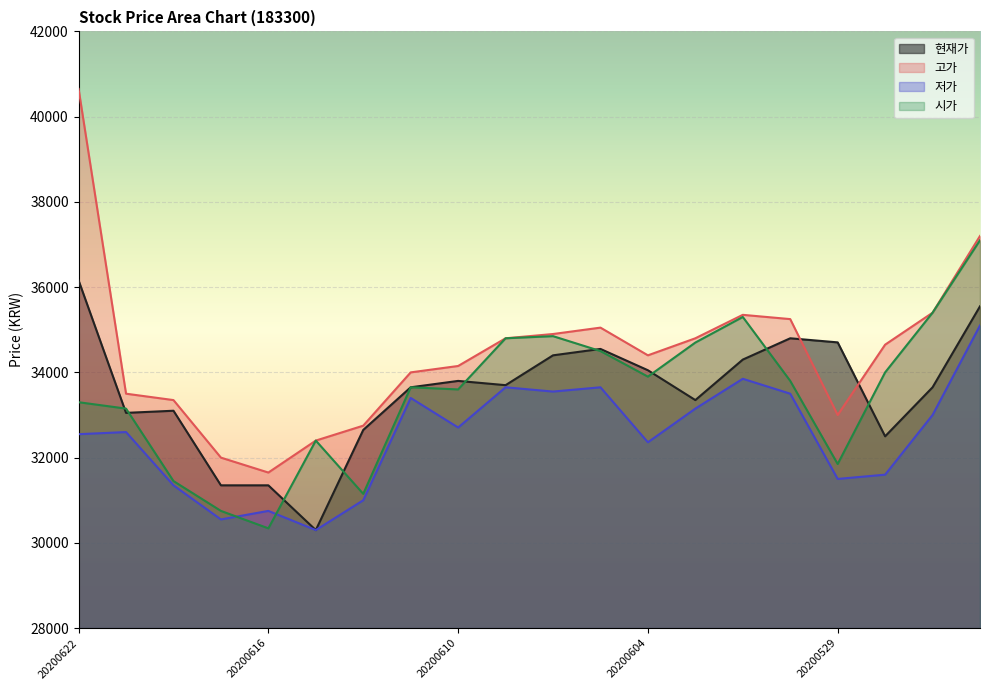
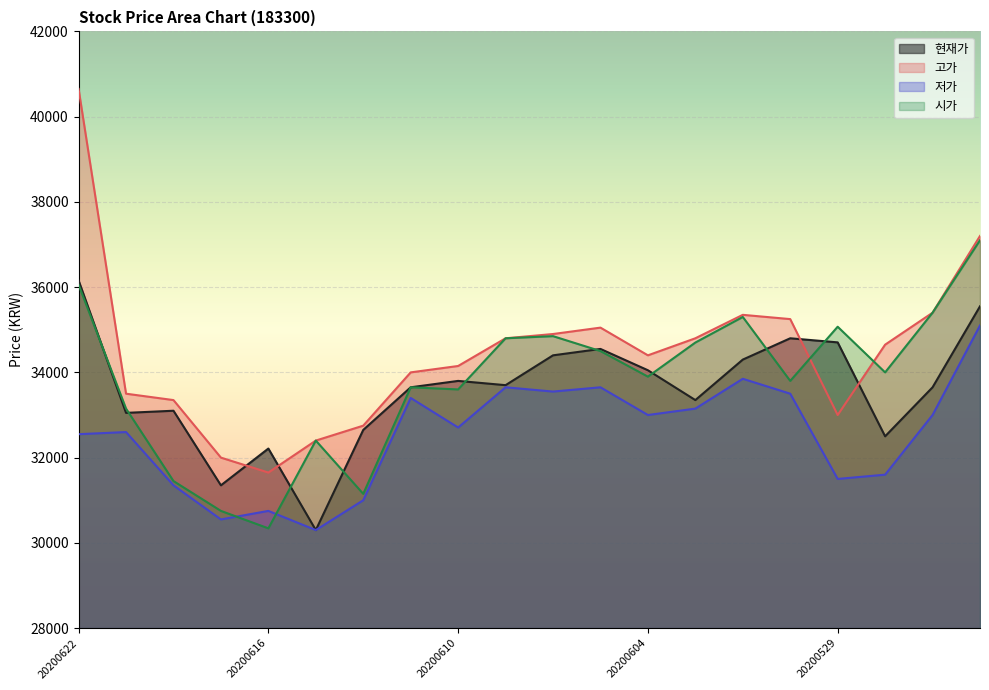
  {
    "현재가": {
      "20200622": 36200,
-     "20200616": 31400,
+     "20200616": 32200,
      "20200610": 33800,
      "20200604": 34100,
      "20200529": 34700
    },
    "고가": {
      "20200622": 40700,
      "20200616": 31700,
      "20200610": 34200,
      "20200604": 34400,
      "20200529": 33000
    },
    "저가": {
      "20200622": 32600,
      "20200616": 30800,
      "20200610": 32700,
-     "20200604": 32400,
+     "20200604": 33000,
      "20200529": 31500
    },
    "시가": {
-     "20200622": 33300,
+     "20200622": 36100,
      "20200616": 30300,
      "20200610": 33600,
      "20200604": 33900,
-     "20200529": 31900
+     "20200529": 35100
    }
  }
